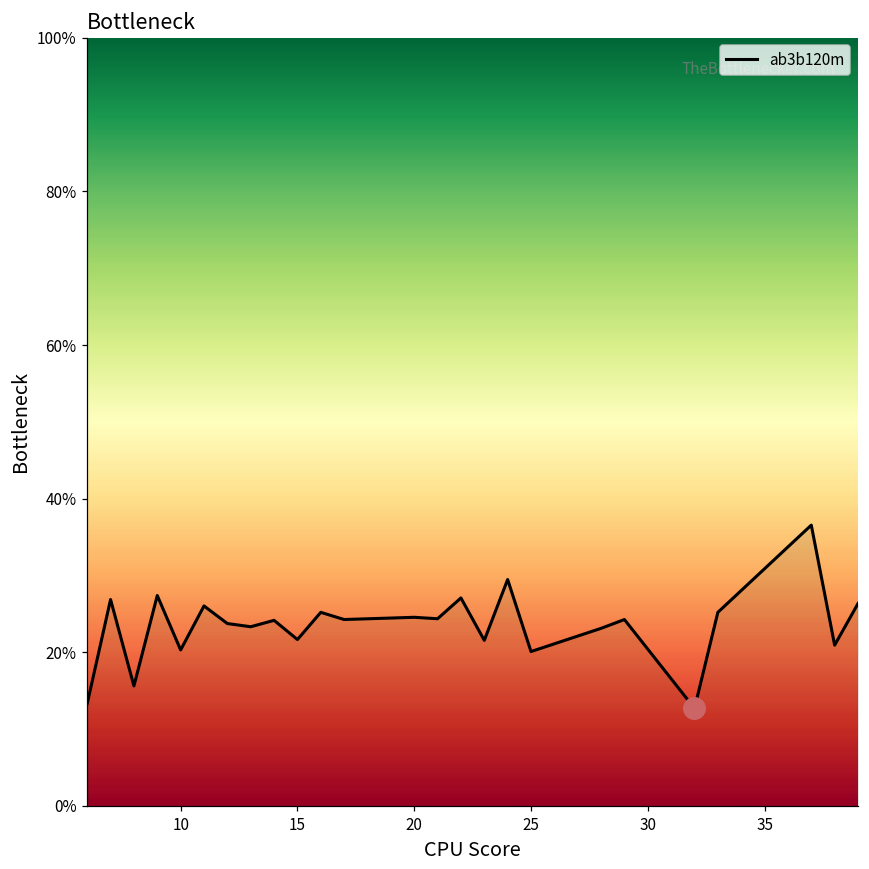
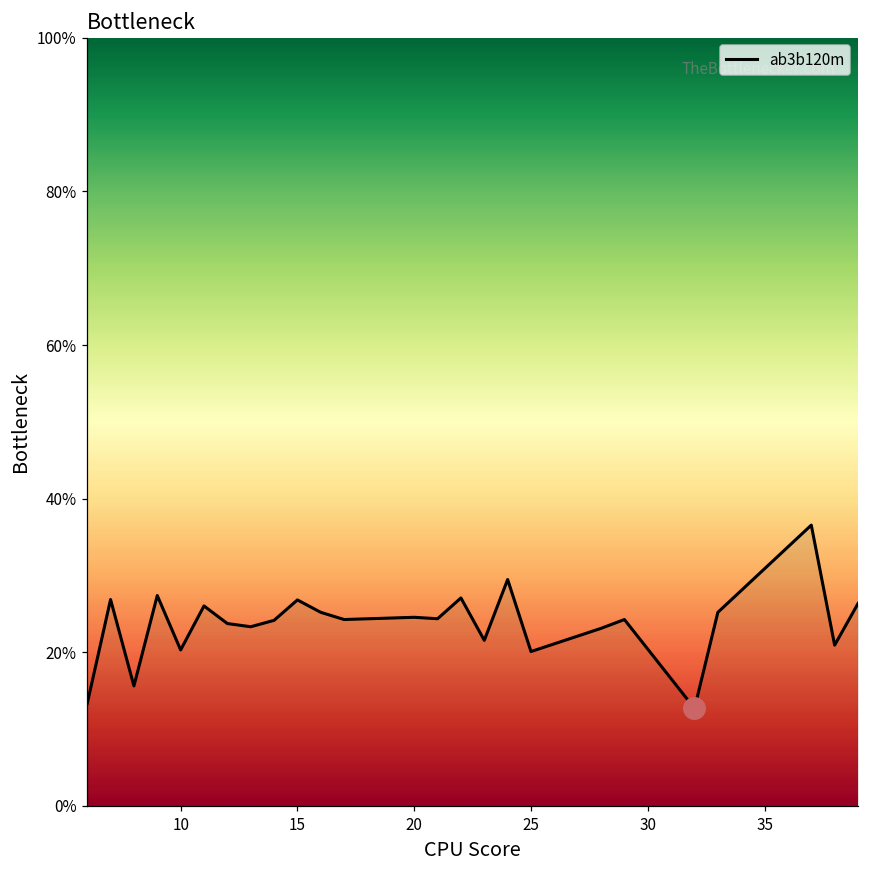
  {
    "ab3b120m": {
      "10": "20%",
-     "15": "22%",
+     "15": "27%",
      "20": "25%",
      "25": "20%"
    }
  }
